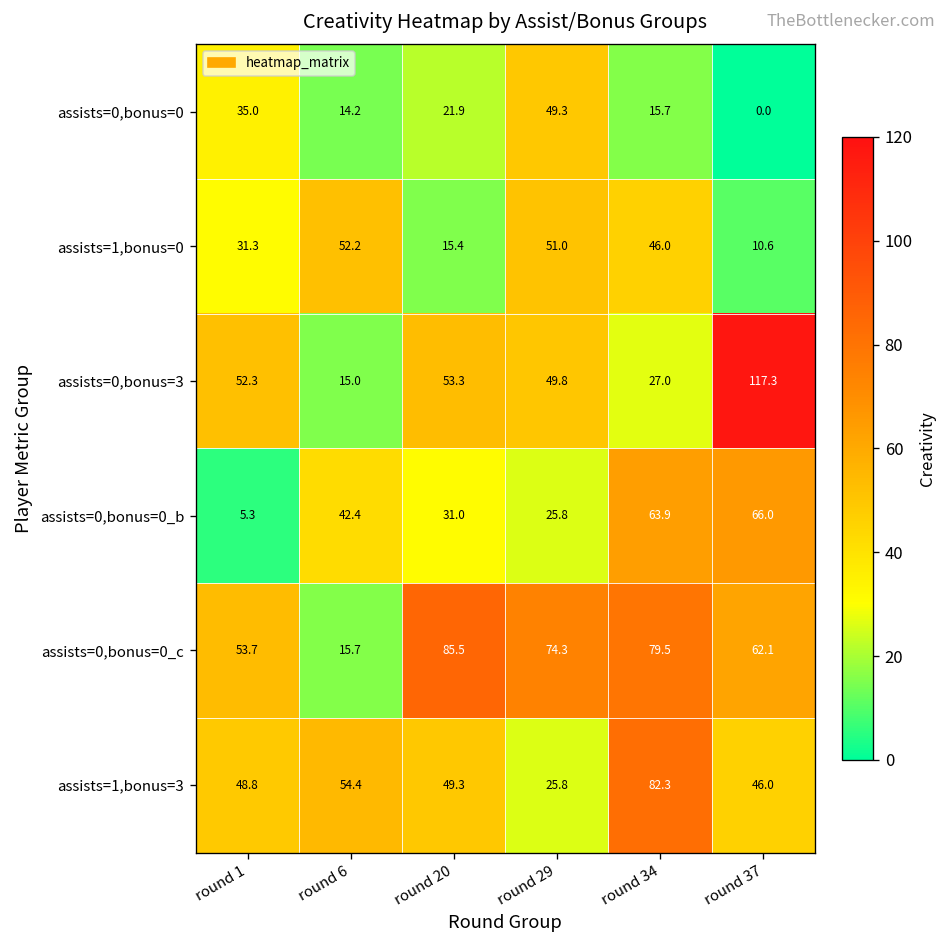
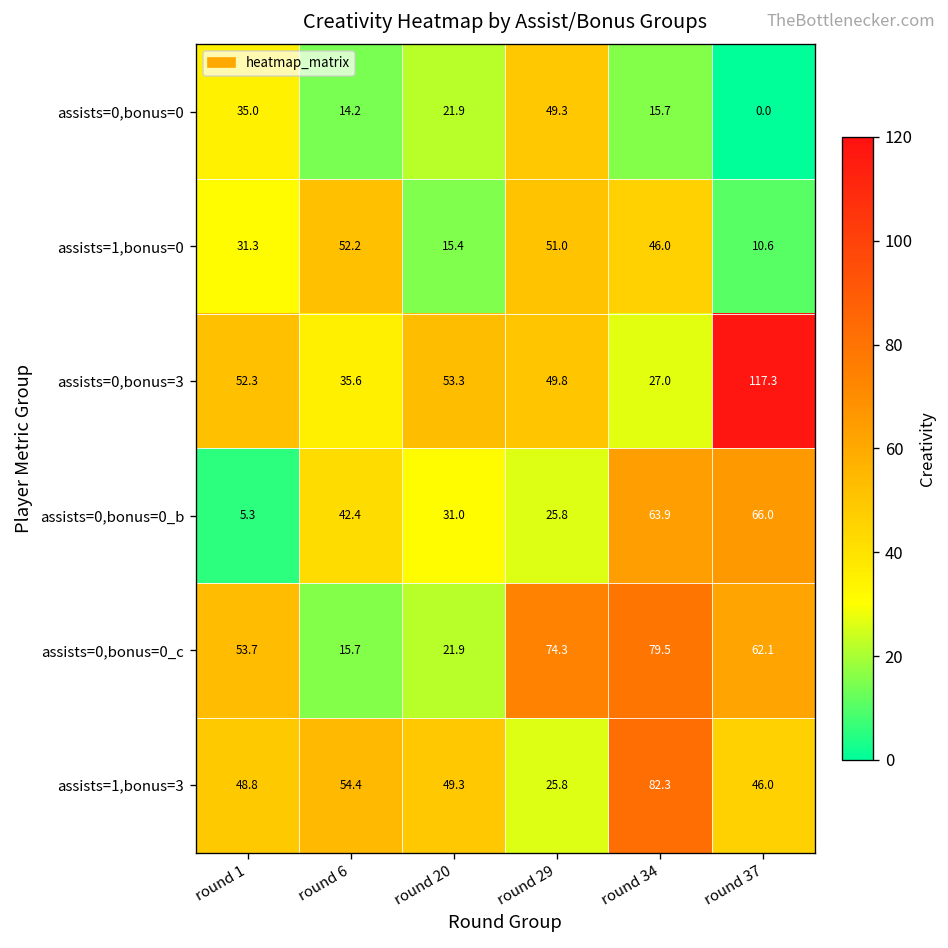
  {
    "assists=0,bonus=0": {
      "round 1": 35.0,
      "round 6": 14.2,
      "round 20": 21.9,
      "round 29": 49.3,
      "round 34": 15.7,
      "round 37": 0.0
    },
    "assists=1,bonus=0": {
      "round 1": 31.3,
      "round 6": 52.2,
      "round 20": 15.4,
      "round 29": 51.0,
      "round 34": 46.0,
      "round 37": 10.6
    },
    "assists=0,bonus=3": {
      "round 1": 52.3,
-     "round 6": 15.0,
+     "round 6": 35.6,
      "round 20": 53.3,
      "round 29": 49.8,
      "round 34": 27.0,
      "round 37": 117.3
    },
    "assists=0,bonus=0_b": {
      "round 1": 5.3,
      "round 6": 42.4,
      "round 20": 31.0,
      "round 29": 25.8,
      "round 34": 63.9,
      "round 37": 66.0
    },
    "assists=0,bonus=0_c": {
      "round 1": 53.7,
      "round 6": 15.7,
-     "round 20": 85.5,
+     "round 20": 21.9,
      "round 29": 74.3,
      "round 34": 79.5,
      "round 37": 62.1
    },
    "assists=1,bonus=3": {
      "round 1": 48.8,
      "round 6": 54.4,
      "round 20": 49.3,
      "round 29": 25.8,
      "round 34": 82.3,
      "round 37": 46.0
    }
  }
